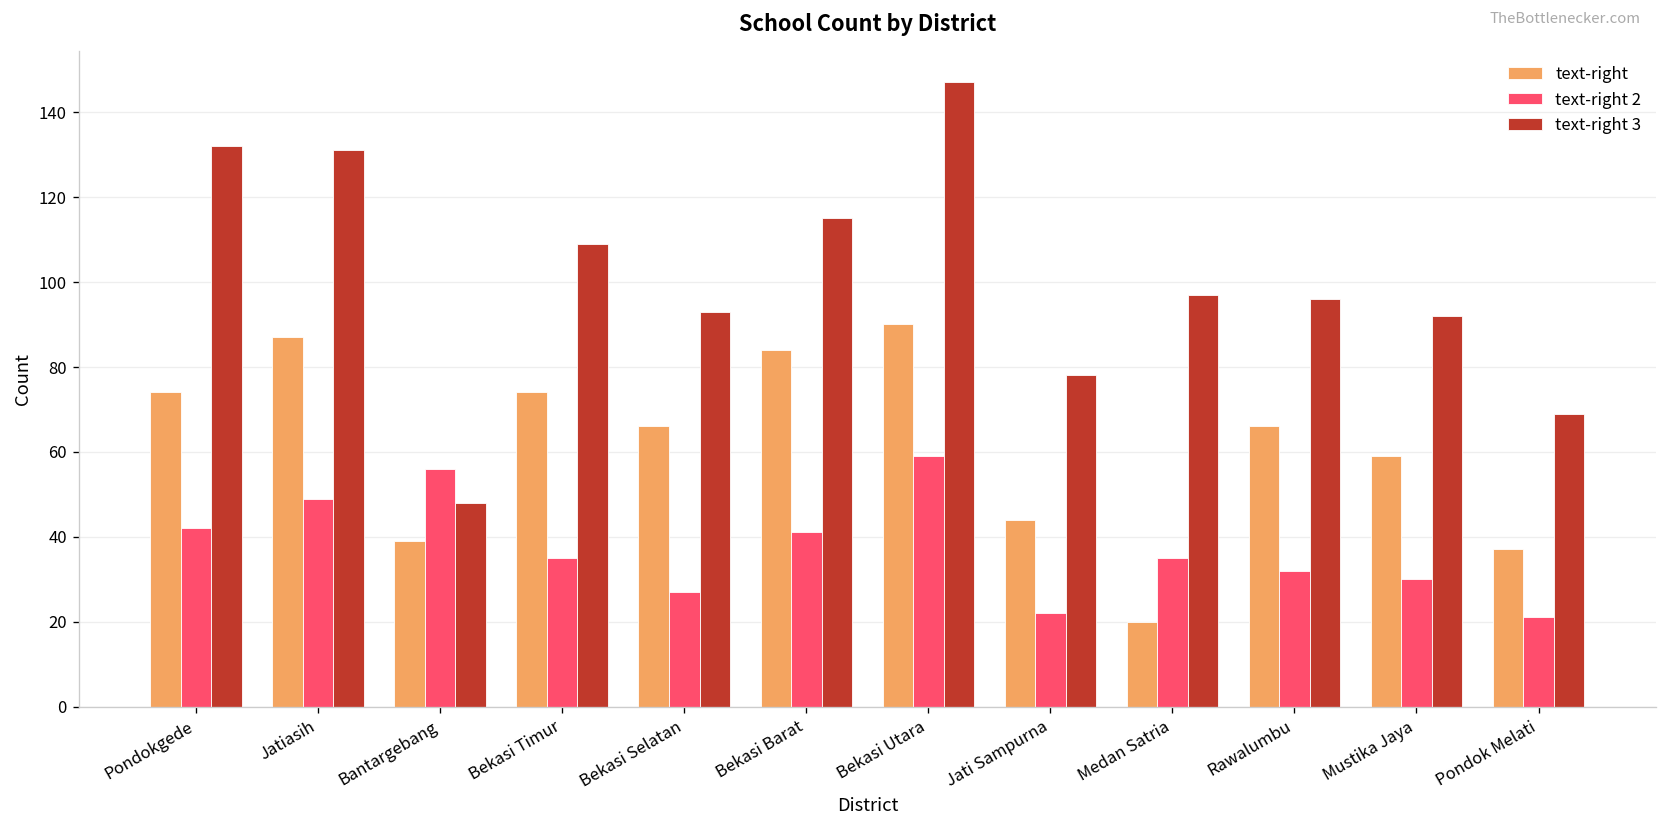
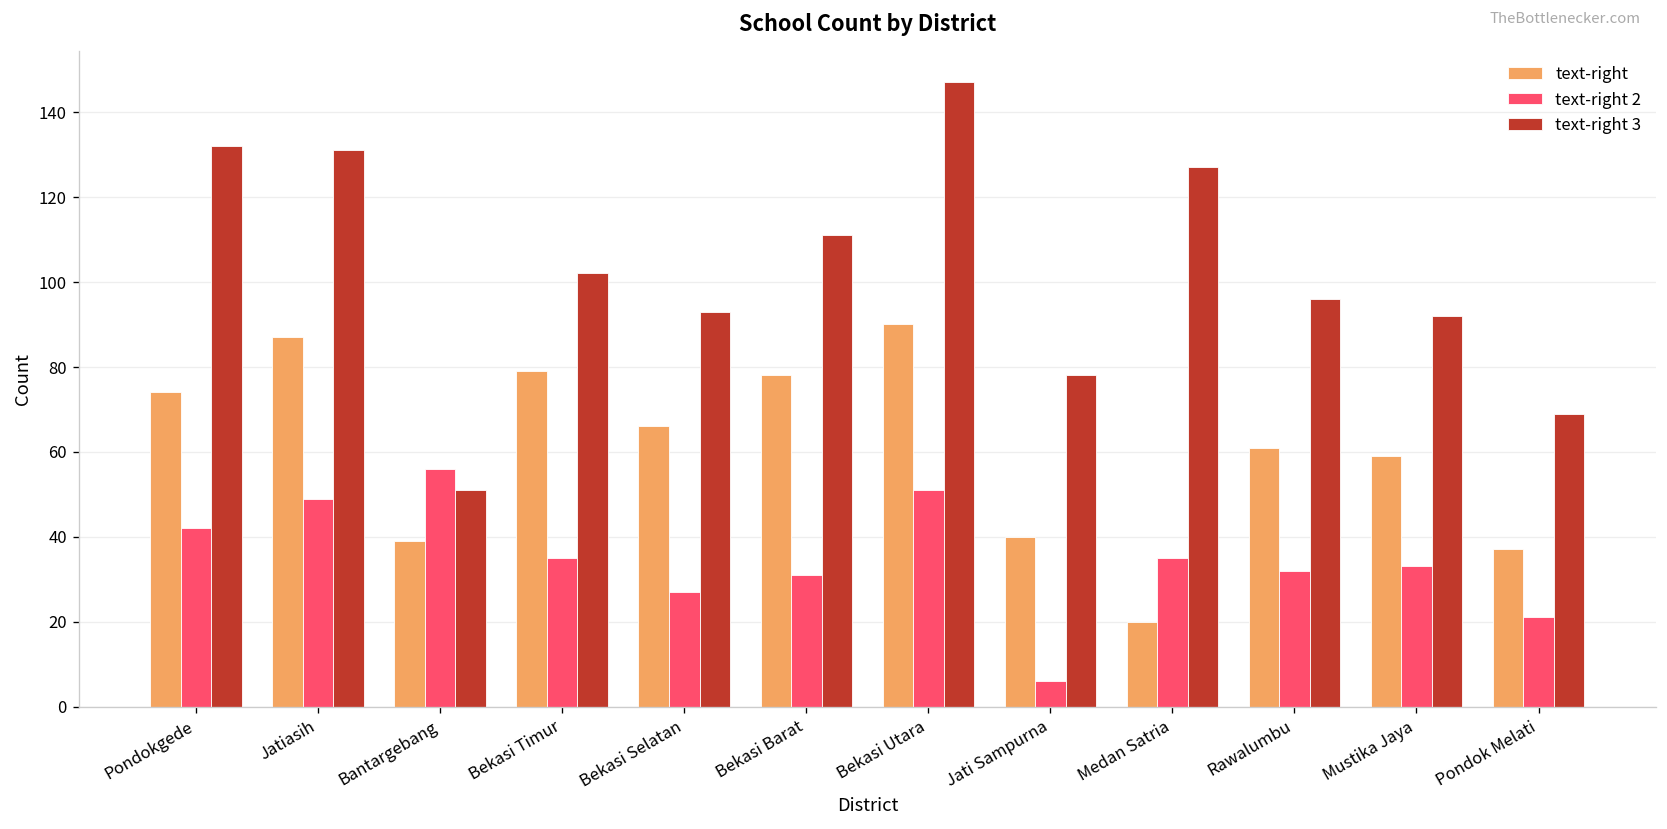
  {
    "text-right": {
      "Pondokgede": 74,
      "Jatiasih": 87,
      "Bantargebang": 39,
-     "Bekasi Timur": 74,
+     "Bekasi Timur": 79,
      "Bekasi Selatan": 66,
-     "Bekasi Barat": 84,
+     "Bekasi Barat": 78,
      "Bekasi Utara": 90,
-     "Jati Sampurna": 44,
+     "Jati Sampurna": 40,
      "Medan Satria": 20,
-     "Rawalumbu": 66,
+     "Rawalumbu": 61,
      "Mustika Jaya": 59,
      "Pondok Melati": 37
    },
    "text-right 2": {
      "Pondokgede": 42,
      "Jatiasih": 49,
      "Bantargebang": 56,
      "Bekasi Timur": 35,
      "Bekasi Selatan": 27,
-     "Bekasi Barat": 41,
-     "Bekasi Utara": 59,
-     "Jati Sampurna": 22,
+     "Bekasi Barat": 31,
+     "Bekasi Utara": 51,
+     "Jati Sampurna": 6,
      "Medan Satria": 35,
      "Rawalumbu": 32,
-     "Mustika Jaya": 30,
+     "Mustika Jaya": 33,
      "Pondok Melati": 21
    },
    "text-right 3": {
      "Pondokgede": 132,
      "Jatiasih": 131,
-     "Bantargebang": 48,
-     "Bekasi Timur": 109,
+     "Bantargebang": 51,
+     "Bekasi Timur": 102,
      "Bekasi Selatan": 93,
-     "Bekasi Barat": 115,
+     "Bekasi Barat": 111,
      "Bekasi Utara": 147,
      "Jati Sampurna": 78,
-     "Medan Satria": 97,
+     "Medan Satria": 127,
      "Rawalumbu": 96,
      "Mustika Jaya": 92,
      "Pondok Melati": 69
    }
  }
